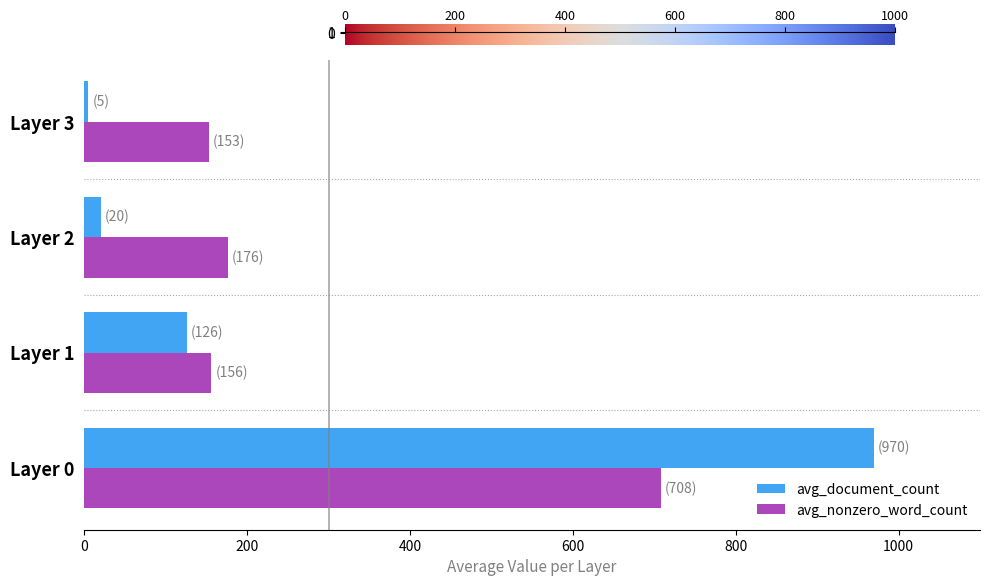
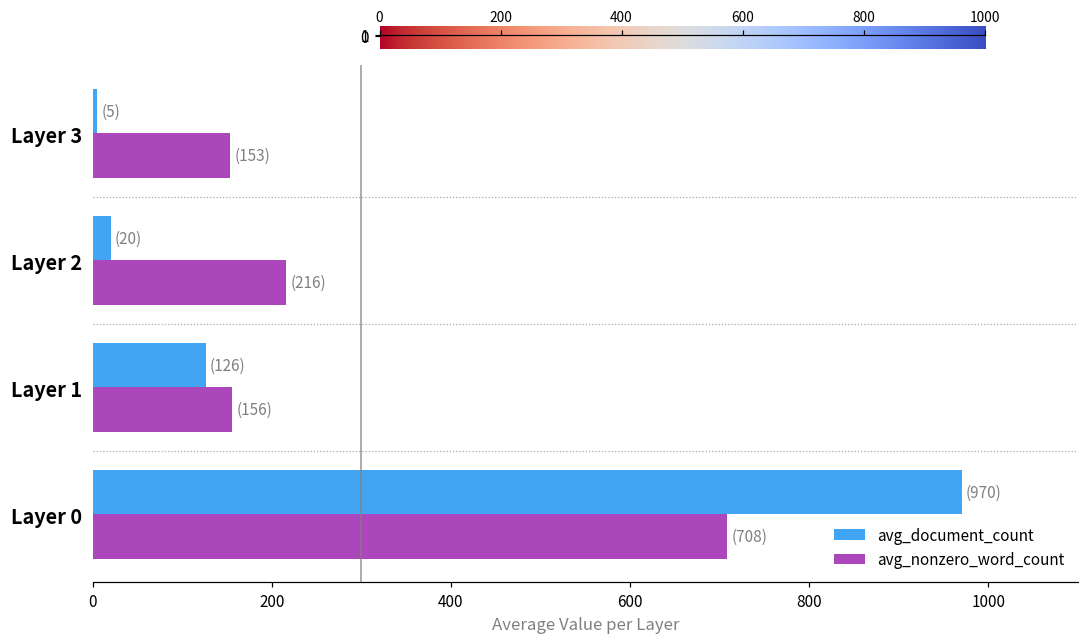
  {
    "avg_document_count": {
      "Layer 3": "(5)",
      "Layer 2": "(20)",
      "Layer 1": "(126)",
      "Layer 0": "(970)"
    },
    "avg_nonzero_word_count": {
      "Layer 3": "(153)",
-     "Layer 2": "(176)",
+     "Layer 2": "(216)",
      "Layer 1": "(156)",
      "Layer 0": "(708)"
    }
  }
